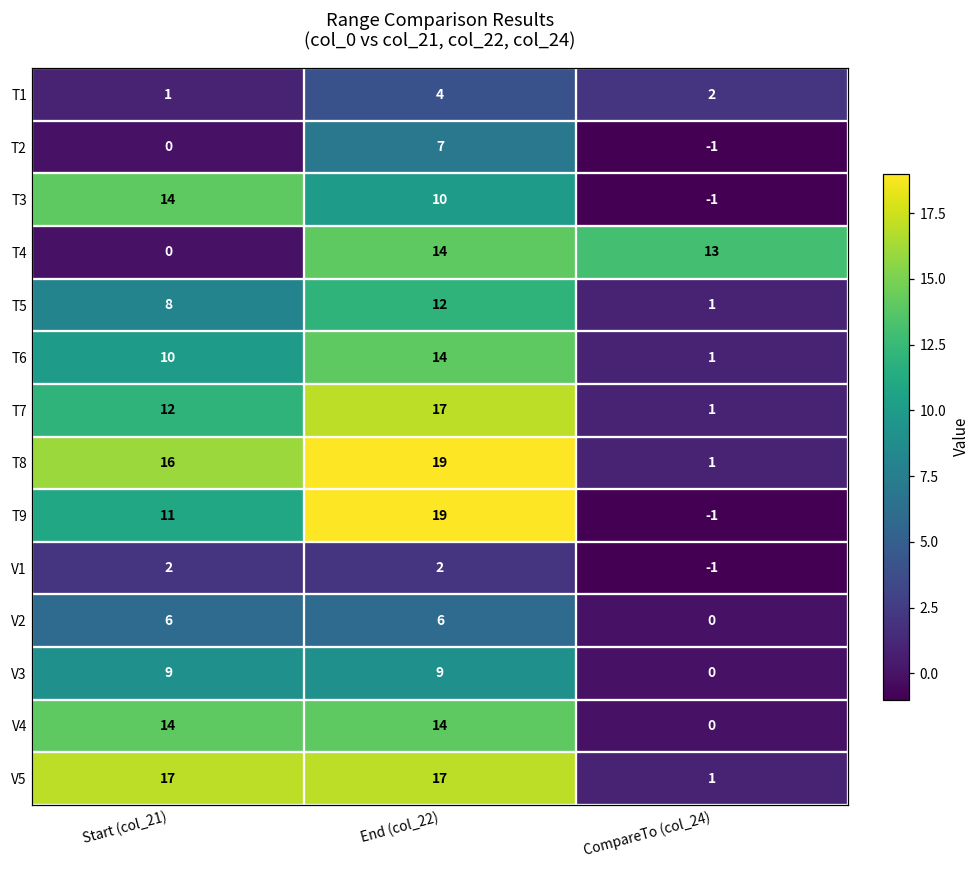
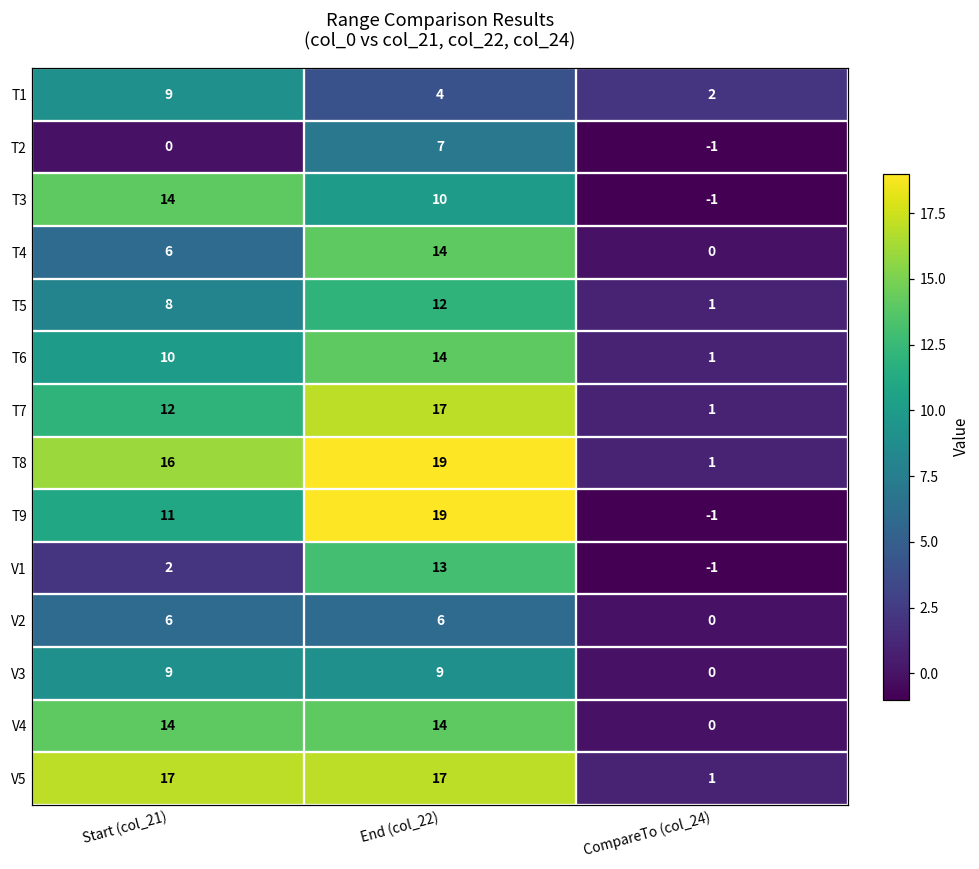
  {
    "T1": {
-     "Start (col_21)": 1,
+     "Start (col_21)": 9,
      "End (col_22)": 4,
      "CompareTo (col_24)": 2
    },
    "T2": {
      "Start (col_21)": 0,
      "End (col_22)": 7,
      "CompareTo (col_24)": -1
    },
    "T3": {
      "Start (col_21)": 14,
      "End (col_22)": 10,
      "CompareTo (col_24)": -1
    },
    "T4": {
-     "Start (col_21)": 0,
+     "Start (col_21)": 6,
      "End (col_22)": 14,
-     "CompareTo (col_24)": 13
+     "CompareTo (col_24)": 0
    },
    "T5": {
      "Start (col_21)": 8,
      "End (col_22)": 12,
      "CompareTo (col_24)": 1
    },
    "T6": {
      "Start (col_21)": 10,
      "End (col_22)": 14,
      "CompareTo (col_24)": 1
    },
    "T7": {
      "Start (col_21)": 12,
      "End (col_22)": 17,
      "CompareTo (col_24)": 1
    },
    "T8": {
      "Start (col_21)": 16,
      "End (col_22)": 19,
      "CompareTo (col_24)": 1
    },
    "T9": {
      "Start (col_21)": 11,
      "End (col_22)": 19,
      "CompareTo (col_24)": -1
    },
    "V1": {
      "Start (col_21)": 2,
-     "End (col_22)": 2,
+     "End (col_22)": 13,
      "CompareTo (col_24)": -1
    },
    "V2": {
      "Start (col_21)": 6,
      "End (col_22)": 6,
      "CompareTo (col_24)": 0
    },
    "V3": {
      "Start (col_21)": 9,
      "End (col_22)": 9,
      "CompareTo (col_24)": 0
    },
    "V4": {
      "Start (col_21)": 14,
      "End (col_22)": 14,
      "CompareTo (col_24)": 0
    },
    "V5": {
      "Start (col_21)": 17,
      "End (col_22)": 17,
      "CompareTo (col_24)": 1
    }
  }
